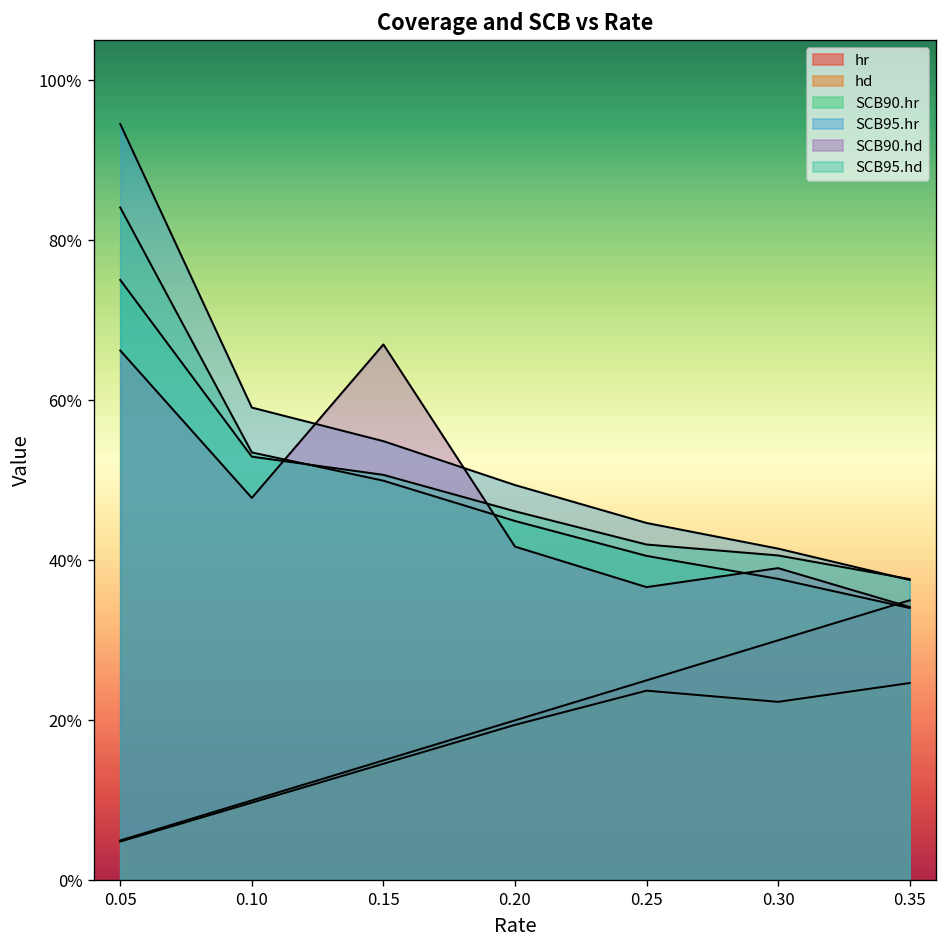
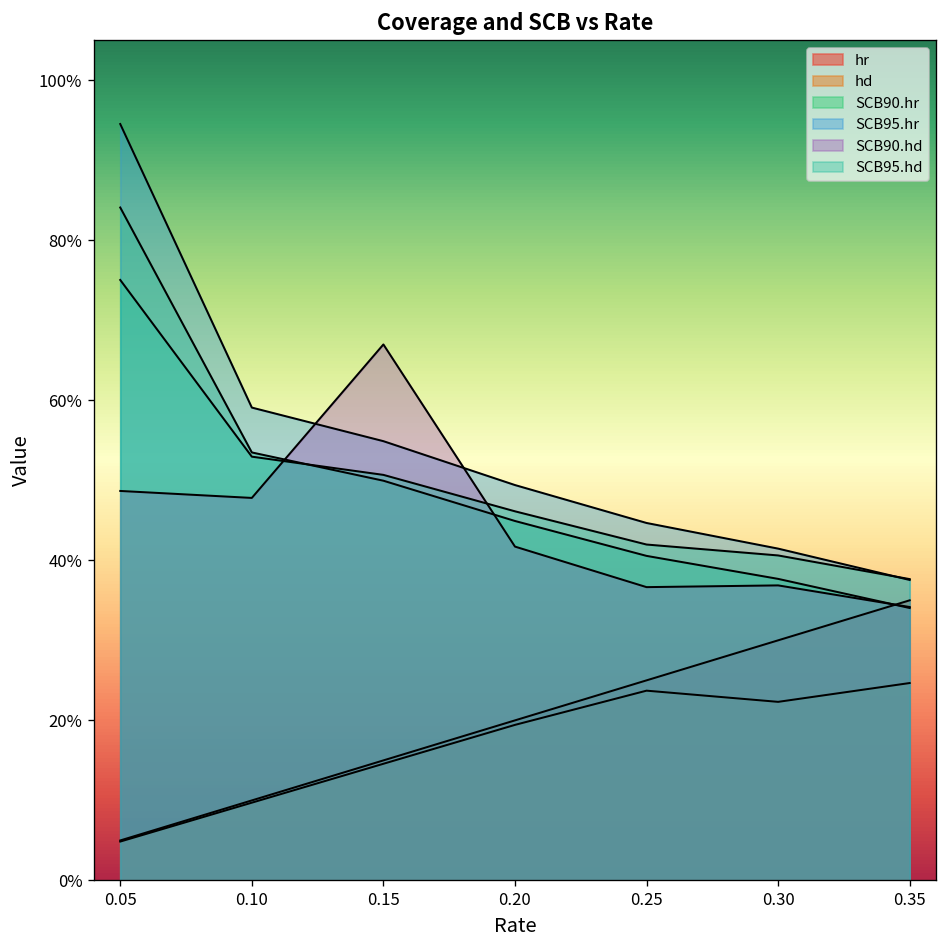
  {
    "SCB90.hd": {
-     "0.05": "66%",
+     "0.05": "49%",
      "0.10": "48%",
      "0.15": "67%",
      "0.20": "42%",
      "0.25": "37%",
-     "0.30": "39%"
+     "0.30": "37%"
    }
  }
